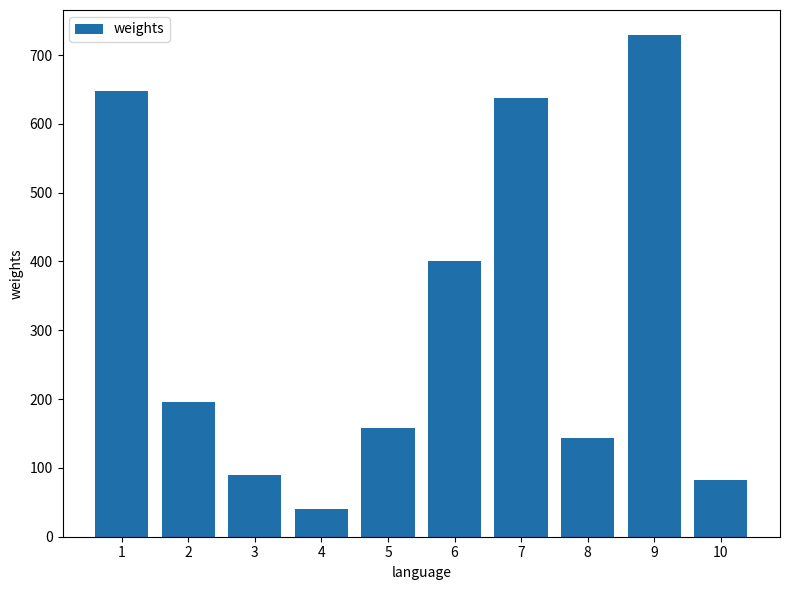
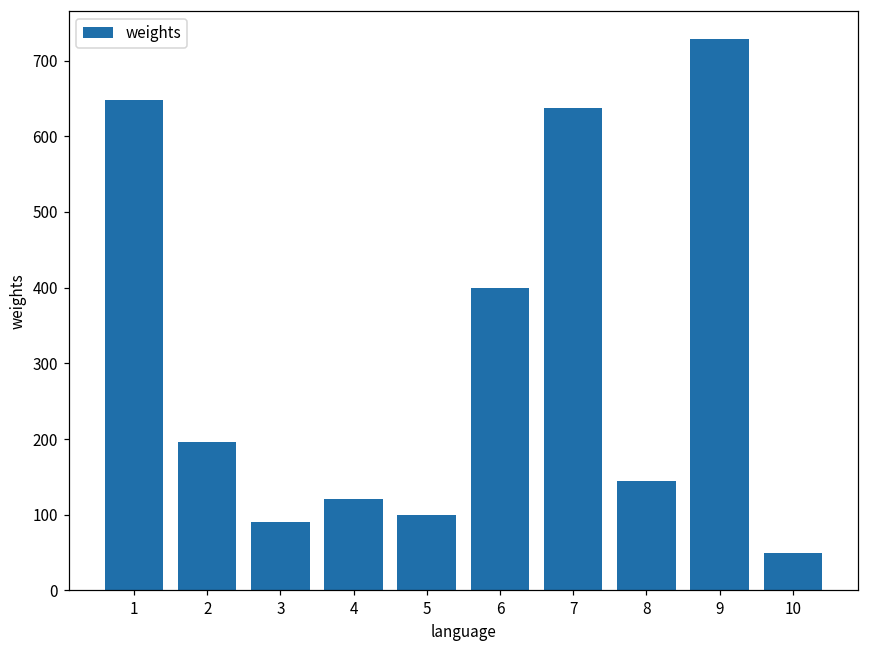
  {
    "1": 650,
    "2": 200,
    "3": 90,
-   "4": 40,
-   "5": 160,
+   "4": 120,
+   "5": 100,
    "6": 400,
    "7": 640,
    "8": 140,
    "9": 730,
-   "10": 80
+   "10": 50
  }
